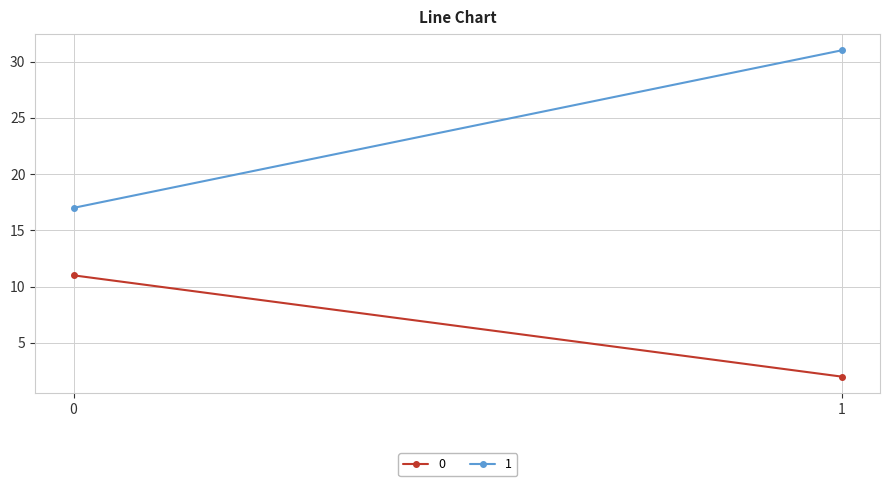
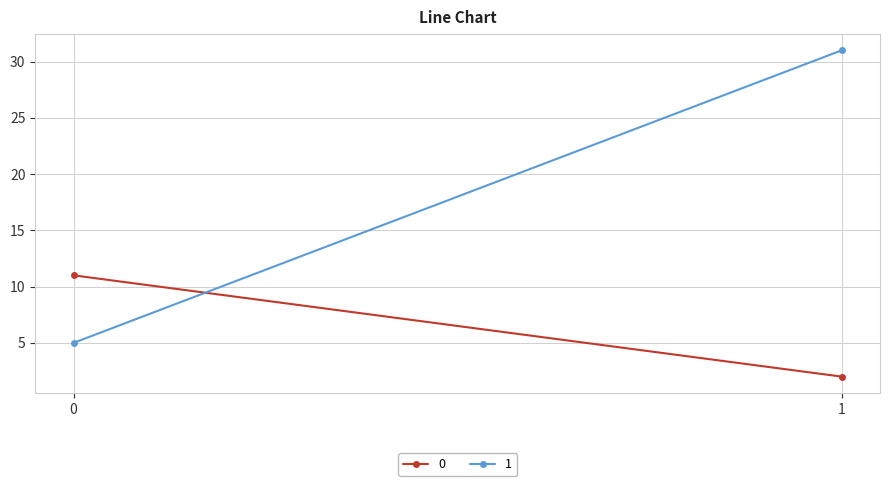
  {
    "0": {
      "0": 11,
      "1": 2
    },
    "1": {
-     "0": 17,
+     "0": 5,
      "1": 31
    }
  }
